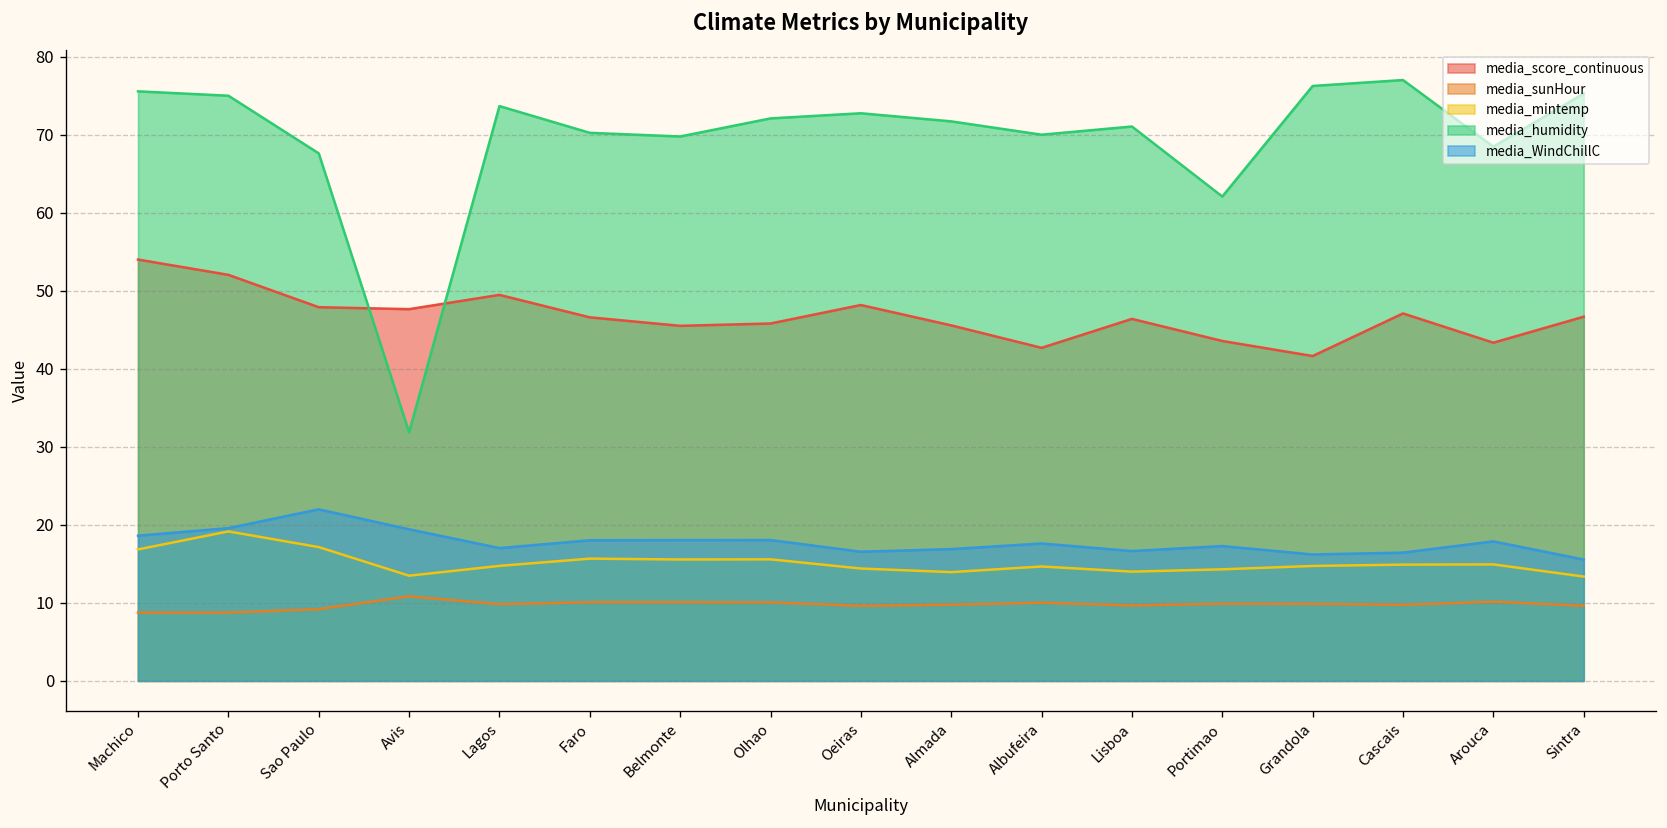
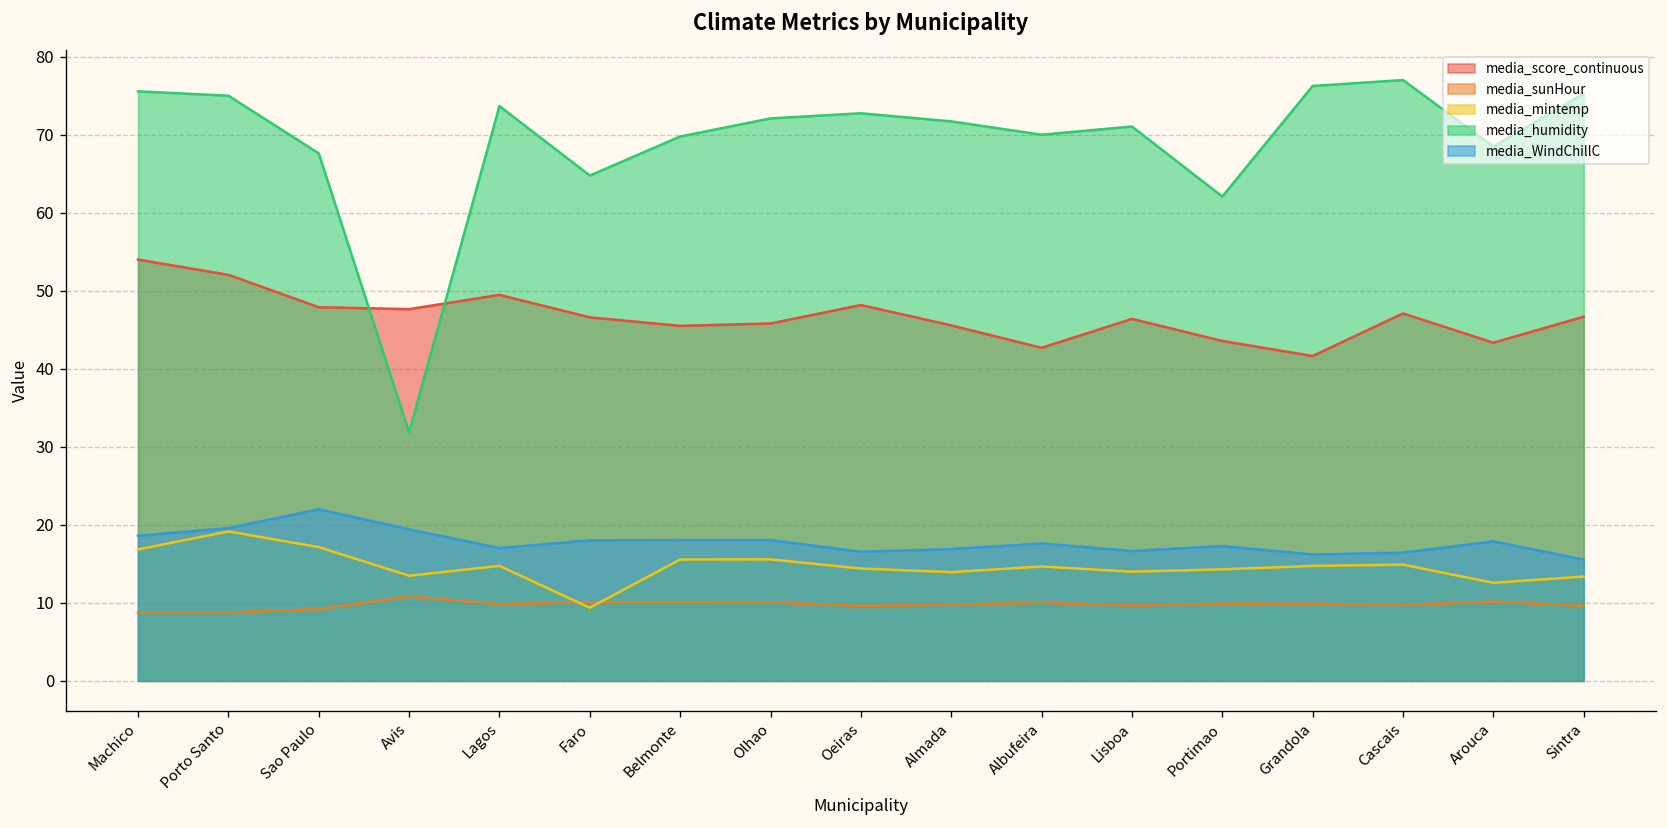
  {
    "media_mintemp": {
      "Machico": 17,
      "Porto Santo": 19,
      "Sao Paulo": 17,
      "Avis": 13,
      "Lagos": 15,
-     "Faro": 16,
+     "Faro": 9,
      "Belmonte": 16,
      "Olhao": 16,
      "Oeiras": 14,
      "Almada": 14,
      "Albufeira": 15,
      "Lisboa": 14,
      "Portimao": 14,
      "Grandola": 15,
      "Cascais": 15,
-     "Arouca": 15,
+     "Arouca": 13,
      "Sintra": 13
    },
    "media_humidity": {
      "Machico": 76,
      "Porto Santo": 75,
      "Sao Paulo": 68,
      "Avis": 32,
      "Lagos": 74,
-     "Faro": 70,
+     "Faro": 65,
      "Belmonte": 70,
      "Olhao": 72,
      "Oeiras": 73,
      "Almada": 72,
      "Albufeira": 70,
      "Lisboa": 71,
      "Portimao": 62,
      "Grandola": 76,
      "Cascais": 77
    },
    "media_WindChillC": {
      "Machico": 19,
      "Porto Santo": 20,
      "Sao Paulo": 22,
      "Avis": 19,
      "Lagos": 17,
      "Faro": 18,
      "Belmonte": 18,
      "Olhao": 18,
      "Oeiras": 17,
      "Almada": 17,
      "Albufeira": 18,
      "Lisboa": 17,
      "Portimao": 17,
      "Grandola": 16,
      "Cascais": 16,
      "Arouca": 18,
      "Sintra": 16
    }
  }
